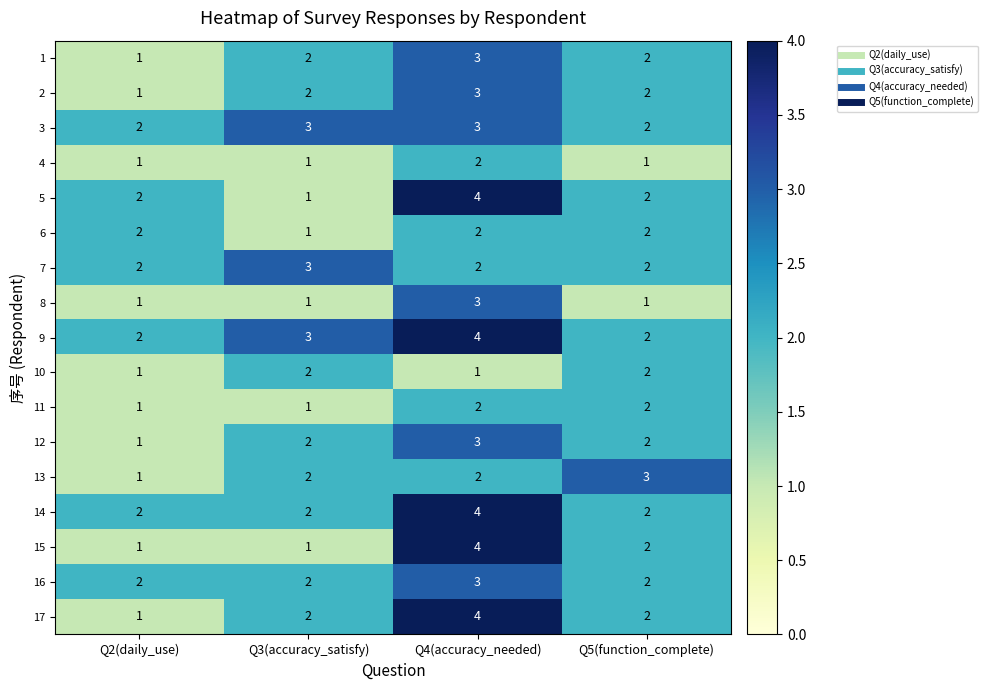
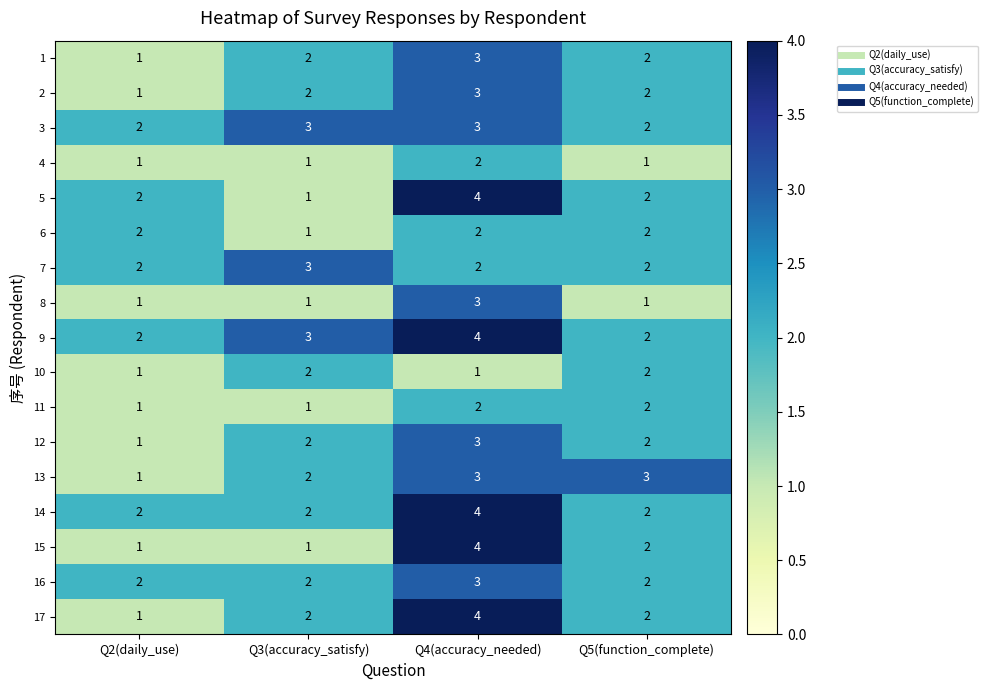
  {
    "1": {
      "Q2(daily_use)": 1,
      "Q3(accuracy_satisfy)": 2,
      "Q4(accuracy_needed)": 3,
      "Q5(function_complete)": 2
    },
    "2": {
      "Q2(daily_use)": 1,
      "Q3(accuracy_satisfy)": 2,
      "Q4(accuracy_needed)": 3,
      "Q5(function_complete)": 2
    },
    "3": {
      "Q2(daily_use)": 2,
      "Q3(accuracy_satisfy)": 3,
      "Q4(accuracy_needed)": 3,
      "Q5(function_complete)": 2
    },
    "4": {
      "Q2(daily_use)": 1,
      "Q3(accuracy_satisfy)": 1,
      "Q4(accuracy_needed)": 2,
      "Q5(function_complete)": 1
    },
    "5": {
      "Q2(daily_use)": 2,
      "Q3(accuracy_satisfy)": 1,
      "Q4(accuracy_needed)": 4,
      "Q5(function_complete)": 2
    },
    "6": {
      "Q2(daily_use)": 2,
      "Q3(accuracy_satisfy)": 1,
      "Q4(accuracy_needed)": 2,
      "Q5(function_complete)": 2
    },
    "7": {
      "Q2(daily_use)": 2,
      "Q3(accuracy_satisfy)": 3,
      "Q4(accuracy_needed)": 2,
      "Q5(function_complete)": 2
    },
    "8": {
      "Q2(daily_use)": 1,
      "Q3(accuracy_satisfy)": 1,
      "Q4(accuracy_needed)": 3,
      "Q5(function_complete)": 1
    },
    "9": {
      "Q2(daily_use)": 2,
      "Q3(accuracy_satisfy)": 3,
      "Q4(accuracy_needed)": 4,
      "Q5(function_complete)": 2
    },
    "10": {
      "Q2(daily_use)": 1,
      "Q3(accuracy_satisfy)": 2,
      "Q4(accuracy_needed)": 1,
      "Q5(function_complete)": 2
    },
    "11": {
      "Q2(daily_use)": 1,
      "Q3(accuracy_satisfy)": 1,
      "Q4(accuracy_needed)": 2,
      "Q5(function_complete)": 2
    },
    "12": {
      "Q2(daily_use)": 1,
      "Q3(accuracy_satisfy)": 2,
      "Q4(accuracy_needed)": 3,
      "Q5(function_complete)": 2
    },
    "13": {
      "Q2(daily_use)": 1,
      "Q3(accuracy_satisfy)": 2,
-     "Q4(accuracy_needed)": 2,
+     "Q4(accuracy_needed)": 3,
      "Q5(function_complete)": 3
    },
    "14": {
      "Q2(daily_use)": 2,
      "Q3(accuracy_satisfy)": 2,
      "Q4(accuracy_needed)": 4,
      "Q5(function_complete)": 2
    },
    "15": {
      "Q2(daily_use)": 1,
      "Q3(accuracy_satisfy)": 1,
      "Q4(accuracy_needed)": 4,
      "Q5(function_complete)": 2
    },
    "16": {
      "Q2(daily_use)": 2,
      "Q3(accuracy_satisfy)": 2,
      "Q4(accuracy_needed)": 3,
      "Q5(function_complete)": 2
    },
    "17": {
      "Q2(daily_use)": 1,
      "Q3(accuracy_satisfy)": 2,
      "Q4(accuracy_needed)": 4,
      "Q5(function_complete)": 2
    }
  }
